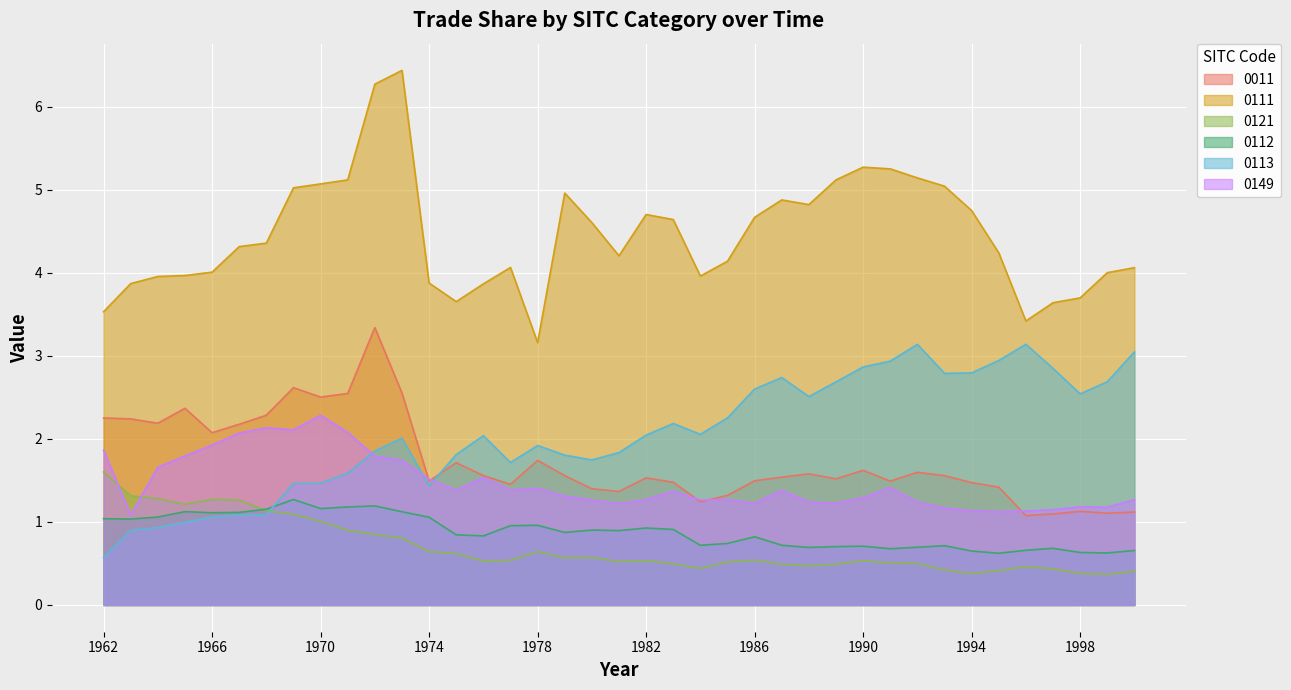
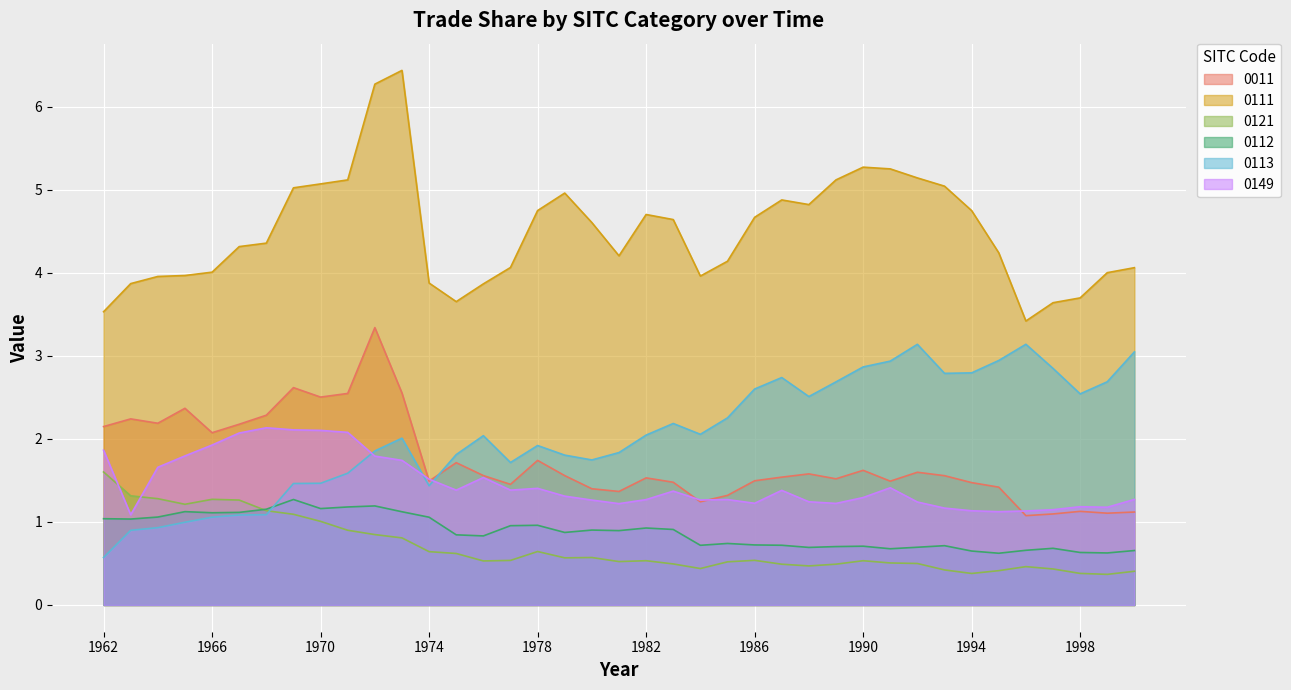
  {
    "0011": {
-     "1962": 2.3,
+     "1962": 2.1,
      "1966": 2.1,
      "1970": 2.5,
      "1978": 1.7,
      "1982": 1.5,
      "1986": 1.5,
      "1990": 1.6,
      "1994": 1.5,
      "1998": 1.1
    },
    "0111": {
      "1962": 3.5,
      "1966": 4.0,
      "1970": 5.1,
      "1974": 3.9,
-     "1978": 3.2,
+     "1978": 4.7,
      "1982": 4.7,
      "1986": 4.7,
      "1990": 5.3,
      "1994": 4.7,
      "1998": 3.7
    },
    "0121": {
      "1962": 1.6,
      "1966": 1.3,
      "1970": 1.0,
      "1974": 0.6,
      "1978": 0.6,
      "1982": 0.5,
      "1986": 0.5,
      "1990": 0.5,
      "1994": 0.4,
      "1998": 0.4
    },
    "0112": {
      "1962": 1.0,
      "1966": 1.1,
      "1970": 1.2,
      "1974": 1.1,
      "1978": 1.0,
      "1982": 0.9,
-     "1986": 0.8,
+     "1986": 0.7,
      "1990": 0.7,
      "1994": 0.6,
      "1998": 0.6
    },
    "0113": {
      "1962": 0.6,
      "1966": 1.1,
      "1970": 1.5,
      "1974": 1.4,
      "1978": 1.9,
      "1982": 2.0,
      "1986": 2.6,
      "1990": 2.9,
      "1994": 2.8,
      "1998": 2.5
    },
    "0149": {
      "1962": 1.9,
      "1966": 1.9,
-     "1970": 2.3,
+     "1970": 2.1,
      "1978": 1.4,
      "1982": 1.3,
      "1986": 1.2,
      "1990": 1.3,
      "1994": 1.1,
      "1998": 1.2
    }
  }
